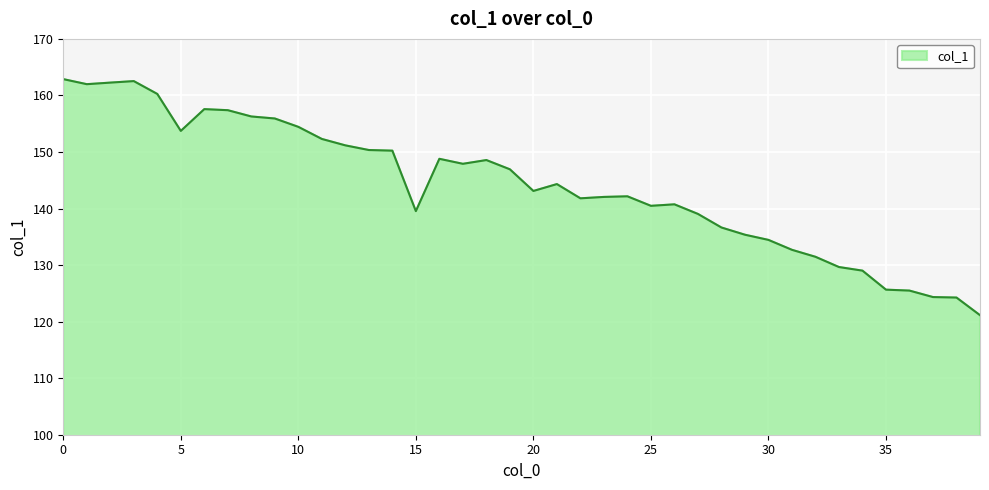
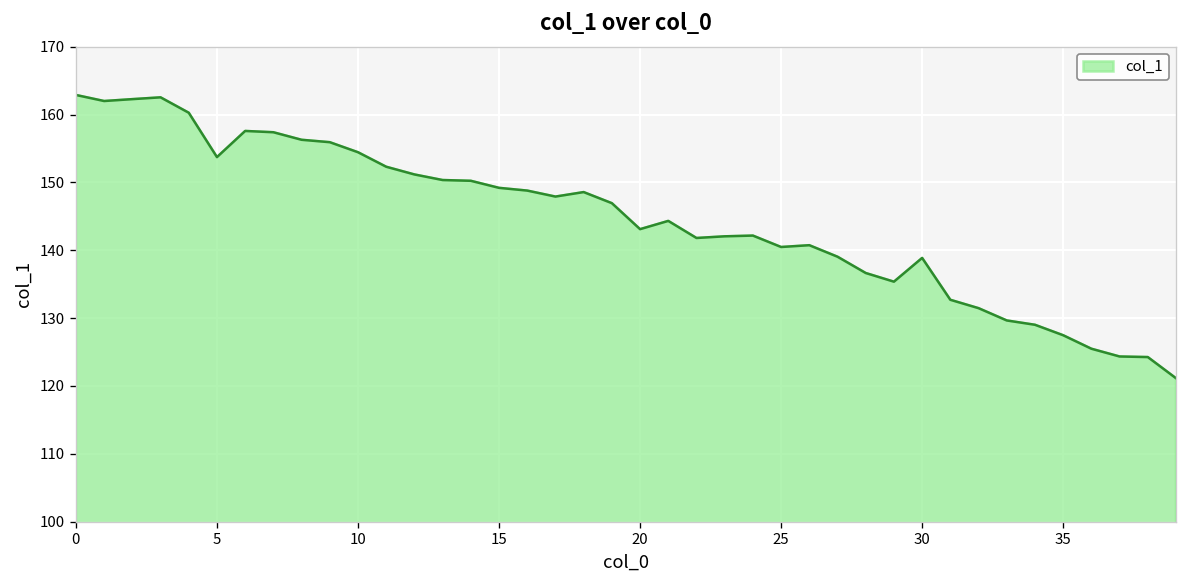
  {
    "0": 163,
    "5": 154,
    "10": 154,
-   "15": 140,
+   "15": 149,
    "20": 143,
    "25": 140,
-   "30": 134,
-   "35": 126
+   "30": 139,
+   "35": 127
  }
